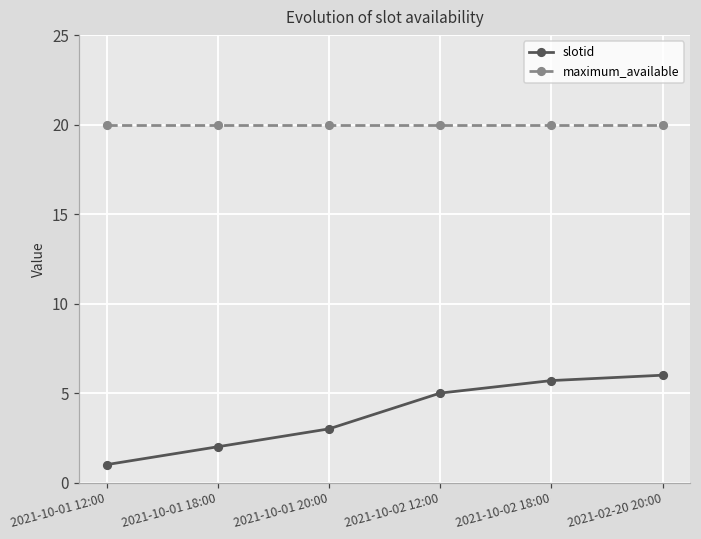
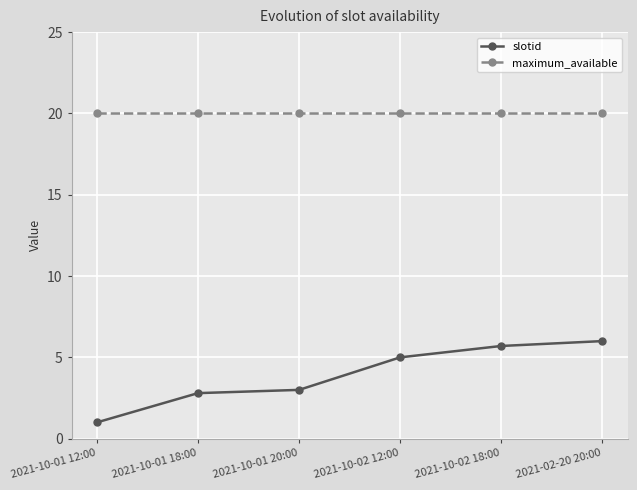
  {
    "slotid": {
      "2021-10-01 12:00": 1.0,
-     "2021-10-01 18:00": 2.0,
+     "2021-10-01 18:00": 2.8,
      "2021-10-01 20:00": 3.0,
      "2021-10-02 12:00": 5.0,
      "2021-10-02 18:00": 5.7,
      "2021-02-20 20:00": 6.0
    },
    "maximum_available": {
      "2021-10-01 12:00": 20.0,
      "2021-10-01 18:00": 20.0,
      "2021-10-01 20:00": 20.0,
      "2021-10-02 12:00": 20.0,
      "2021-10-02 18:00": 20.0,
      "2021-02-20 20:00": 20.0
    }
  }
